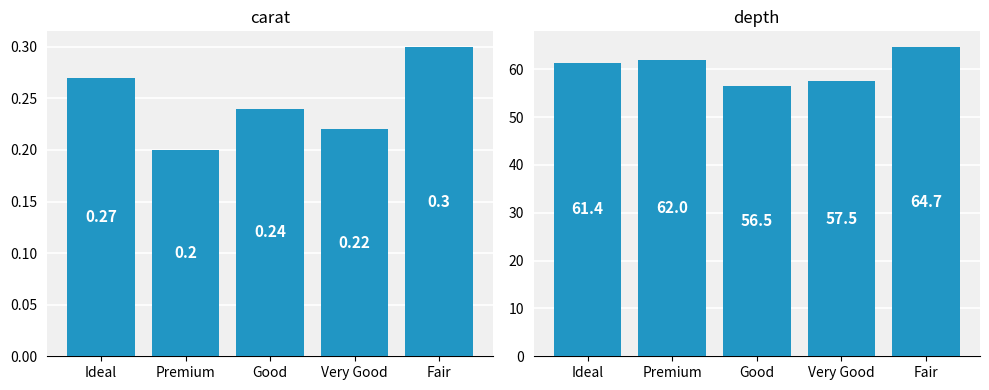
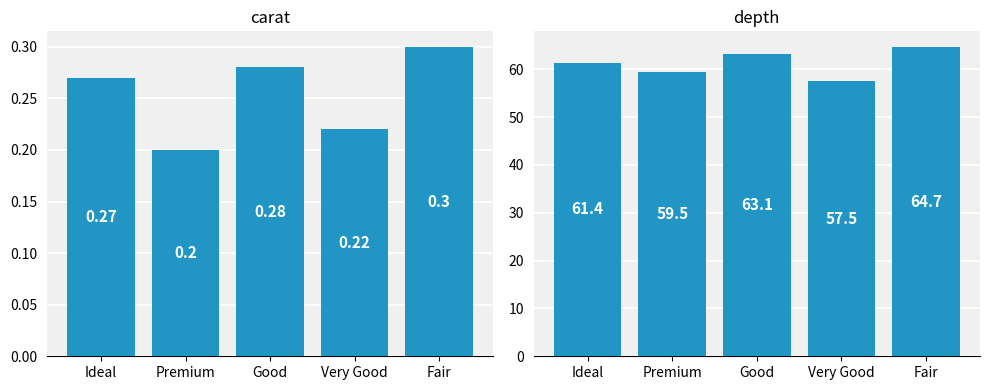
  {
    "carat": {
      "Ideal": 0.27,
      "Premium": 0.2,
-     "Good": 0.24,
+     "Good": 0.28,
      "Very Good": 0.22,
      "Fair": 0.3
    },
    "depth": {
      "Ideal": 61.4,
-     "Premium": 62.0,
-     "Good": 56.5,
+     "Premium": 59.5,
+     "Good": 63.1,
      "Very Good": 57.5,
      "Fair": 64.7
    }
  }
